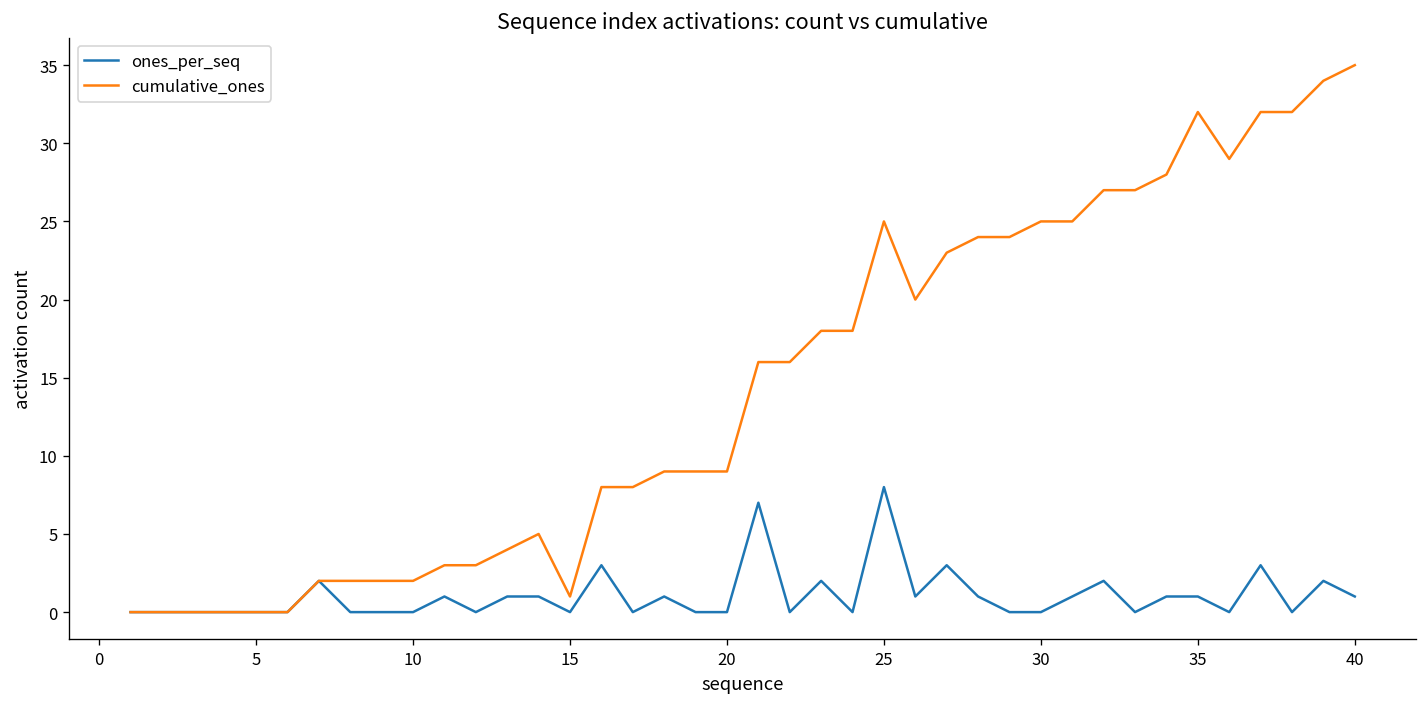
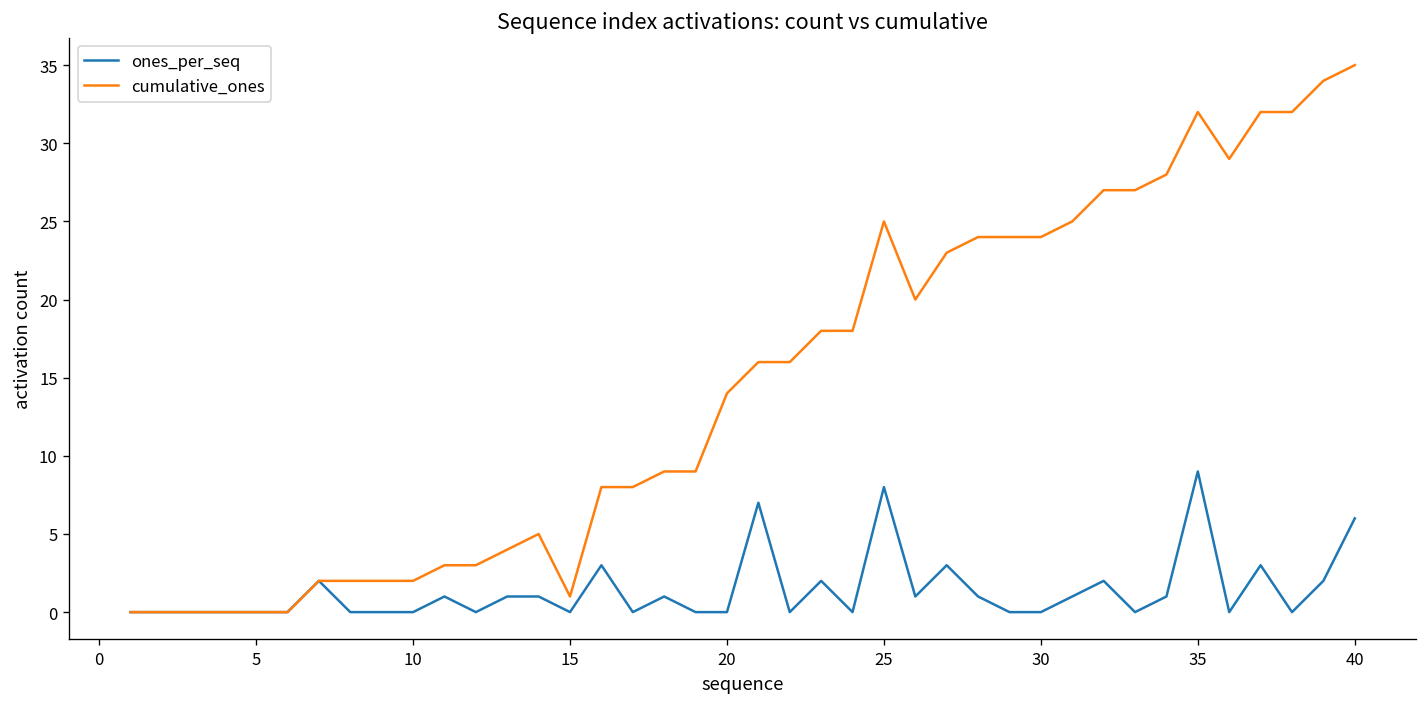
  {
    "ones_per_seq": {
      "10": 0,
      "15": 0,
      "20": 0,
      "25": 8,
      "30": 0,
-     "35": 1,
-     "40": 1
+     "35": 9,
+     "40": 6
    },
    "cumulative_ones": {
      "10": 2,
      "15": 1,
-     "20": 9,
+     "20": 14,
      "25": 25,
-     "30": 25,
+     "30": 24,
      "35": 32,
      "40": 35
    }
  }
